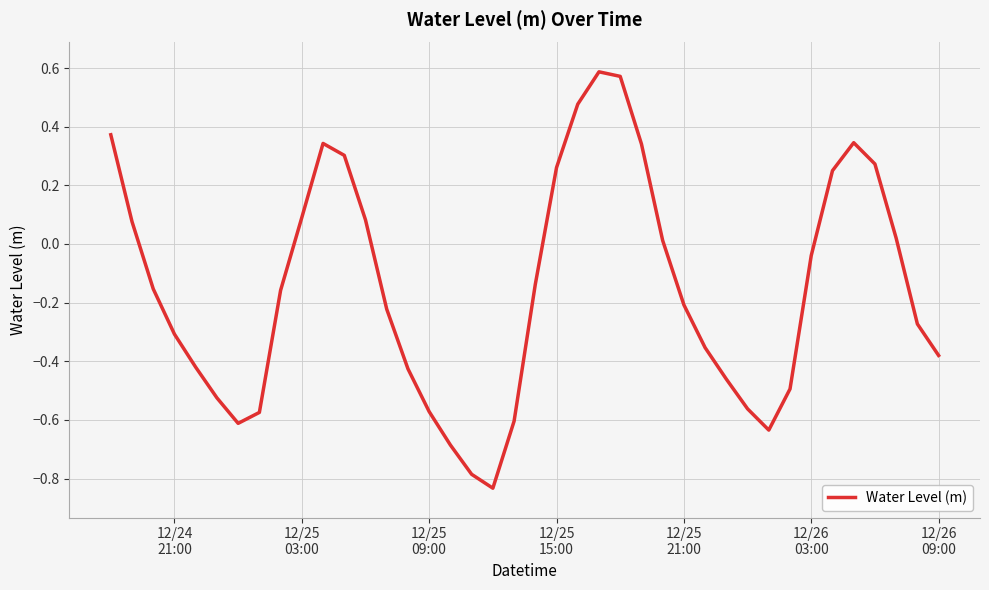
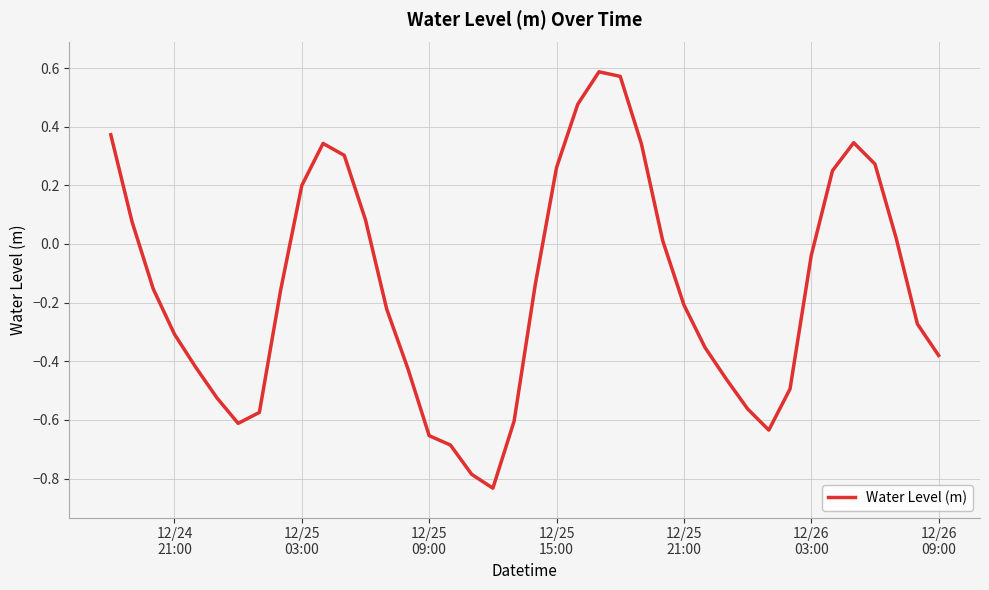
  {
    "12/24 21:00": -0.31,
-   "12/25 03:00": 0.09,
-   "12/25 09:00": -0.57,
+   "12/25 03:00": 0.20,
+   "12/25 09:00": -0.65,
    "12/25 15:00": 0.26,
    "12/25 21:00": -0.21,
    "12/26 03:00": -0.04,
    "12/26 09:00": -0.38
  }
